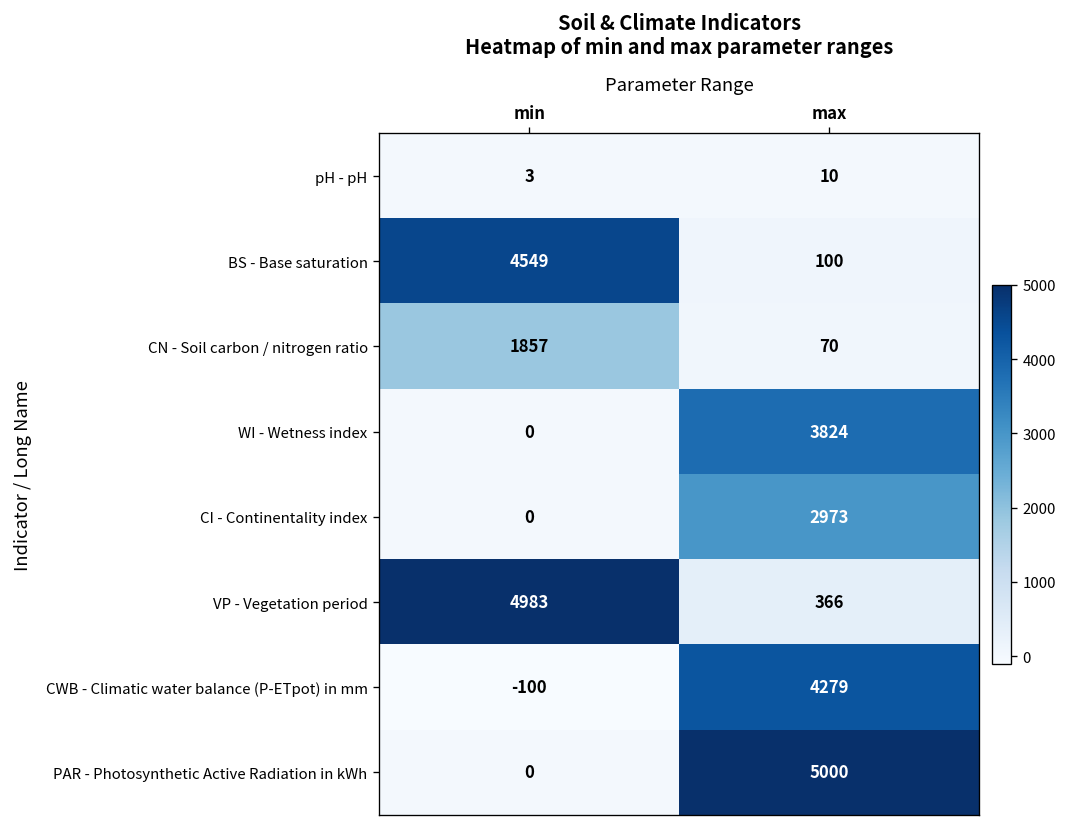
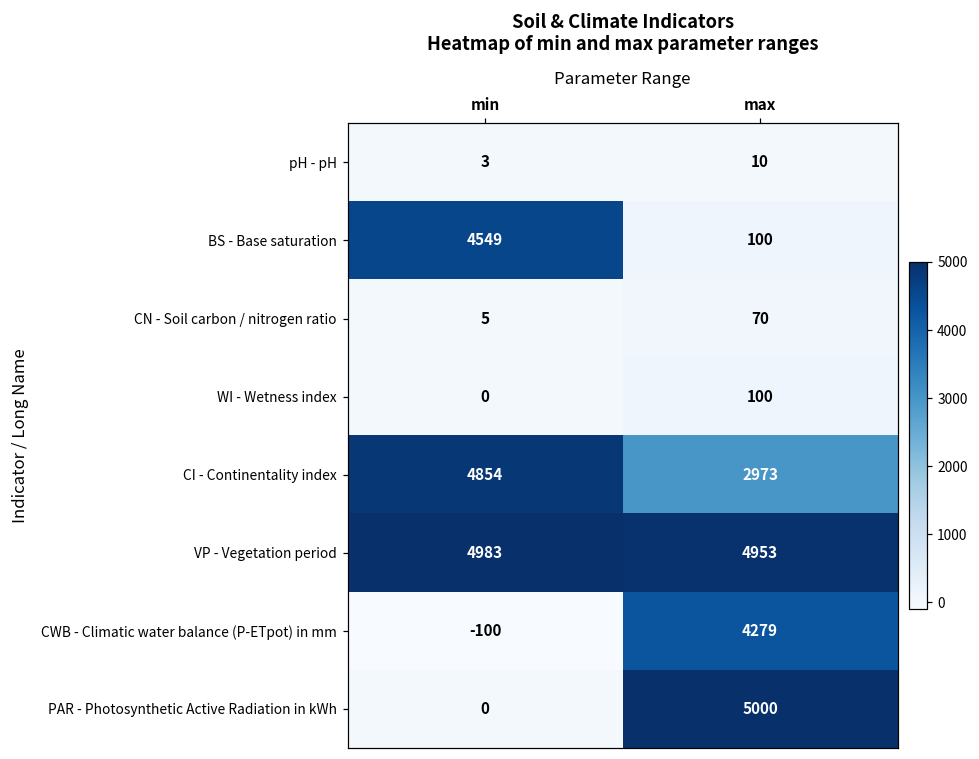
  {
    "pH - pH": {
      "min": 3,
      "max": 10
    },
    "BS - Base saturation": {
      "min": 4549,
      "max": 100
    },
    "CN - Soil carbon / nitrogen ratio": {
-     "min": 1857,
+     "min": 5,
      "max": 70
    },
    "WI - Wetness index": {
      "min": 0,
-     "max": 3824
+     "max": 100
    },
    "CI - Continentality index": {
-     "min": 0,
+     "min": 4854,
      "max": 2973
    },
    "VP - Vegetation period": {
      "min": 4983,
-     "max": 366
+     "max": 4953
    },
    "CWB - Climatic water balance (P-ETpot) in mm": {
      "min": -100,
      "max": 4279
    },
    "PAR - Photosynthetic Active Radiation in kWh": {
      "min": 0,
      "max": 5000
    }
  }
